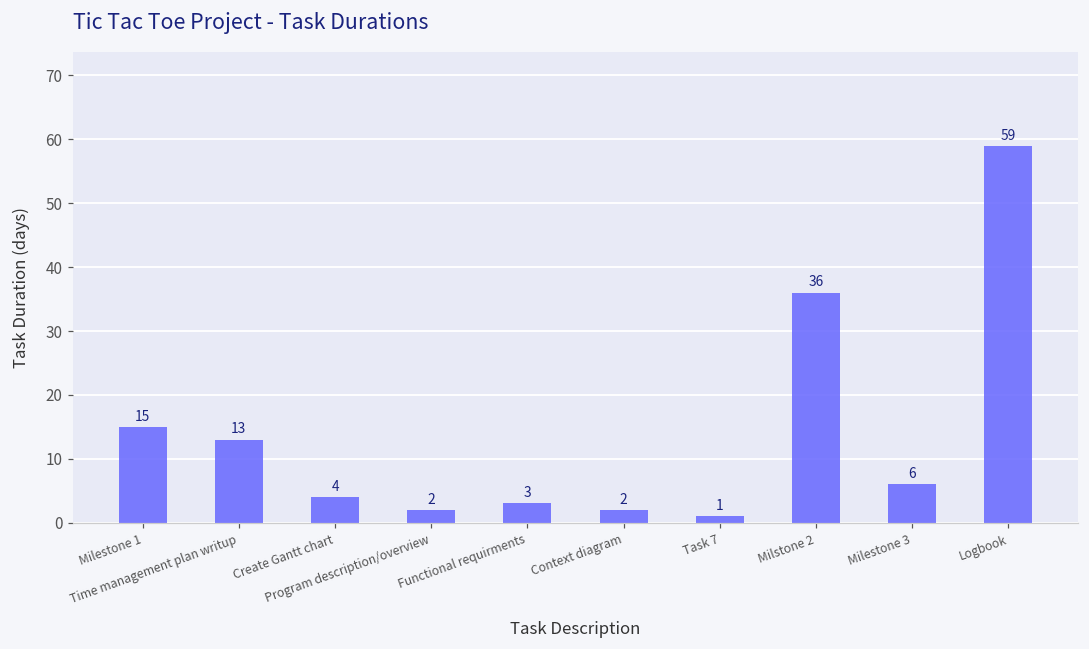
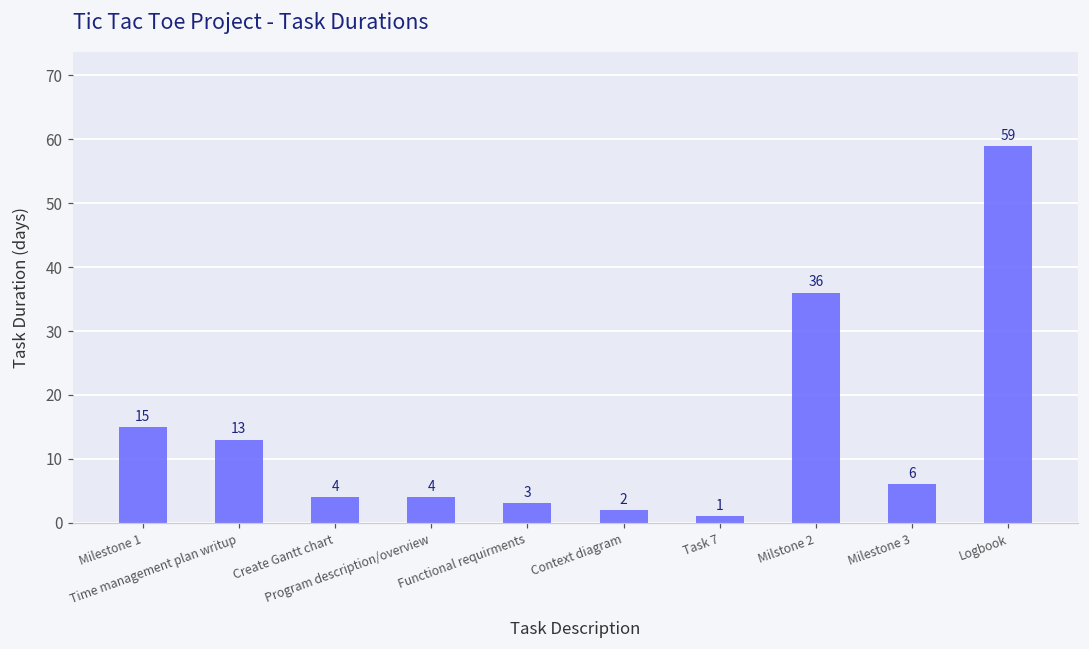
  {
    "Milestone 1": 15,
    "Time management plan writup": 13,
    "Create Gantt chart": 4,
-   "Program description/overview": 2,
+   "Program description/overview": 4,
    "Functional requirments": 3,
    "Context diagram": 2,
    "Task 7": 1,
    "Milstone 2": 36,
    "Milestone 3": 6,
    "Logbook": 59
  }
